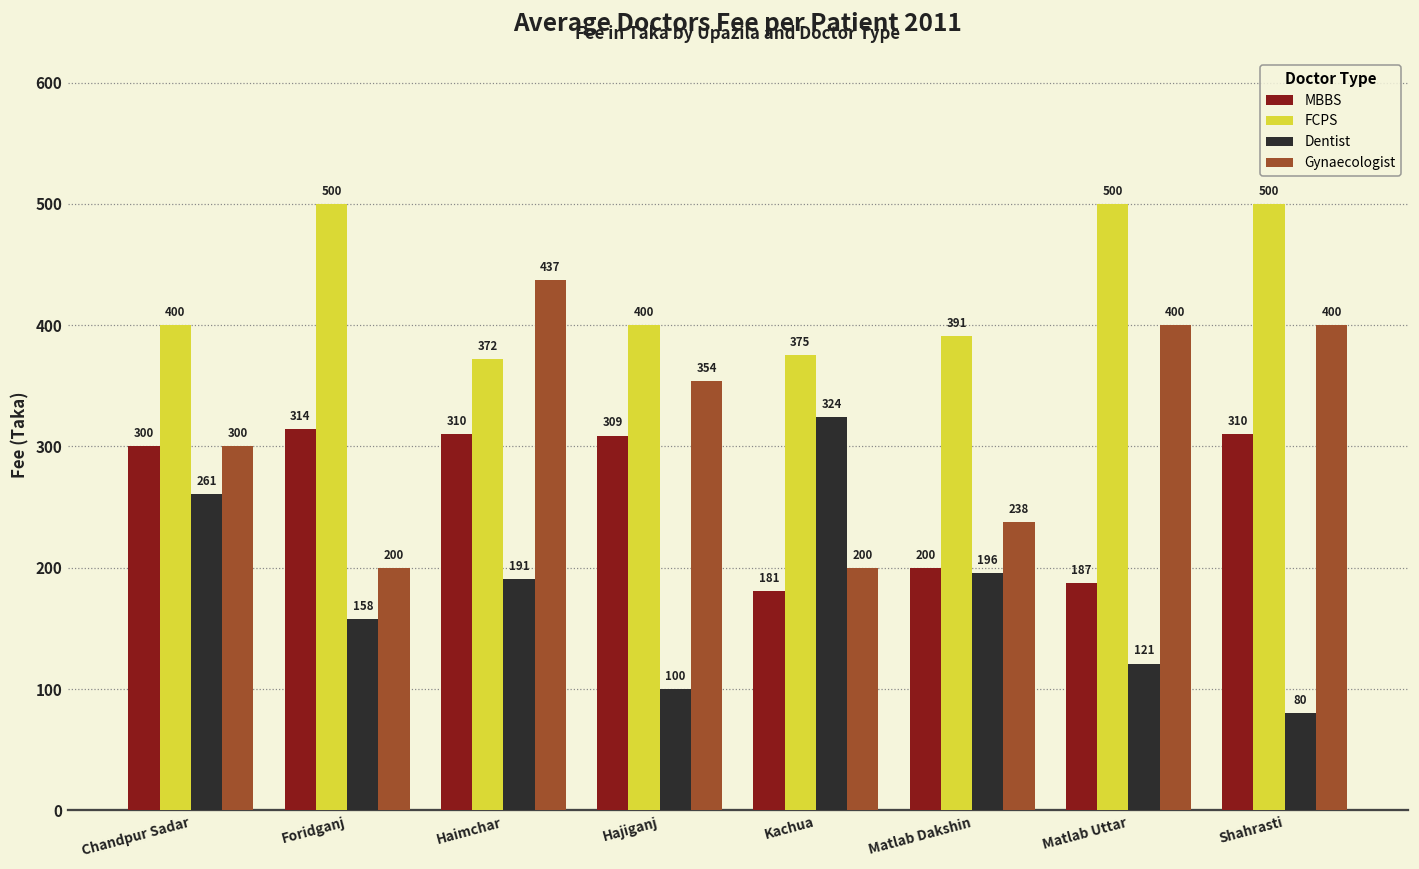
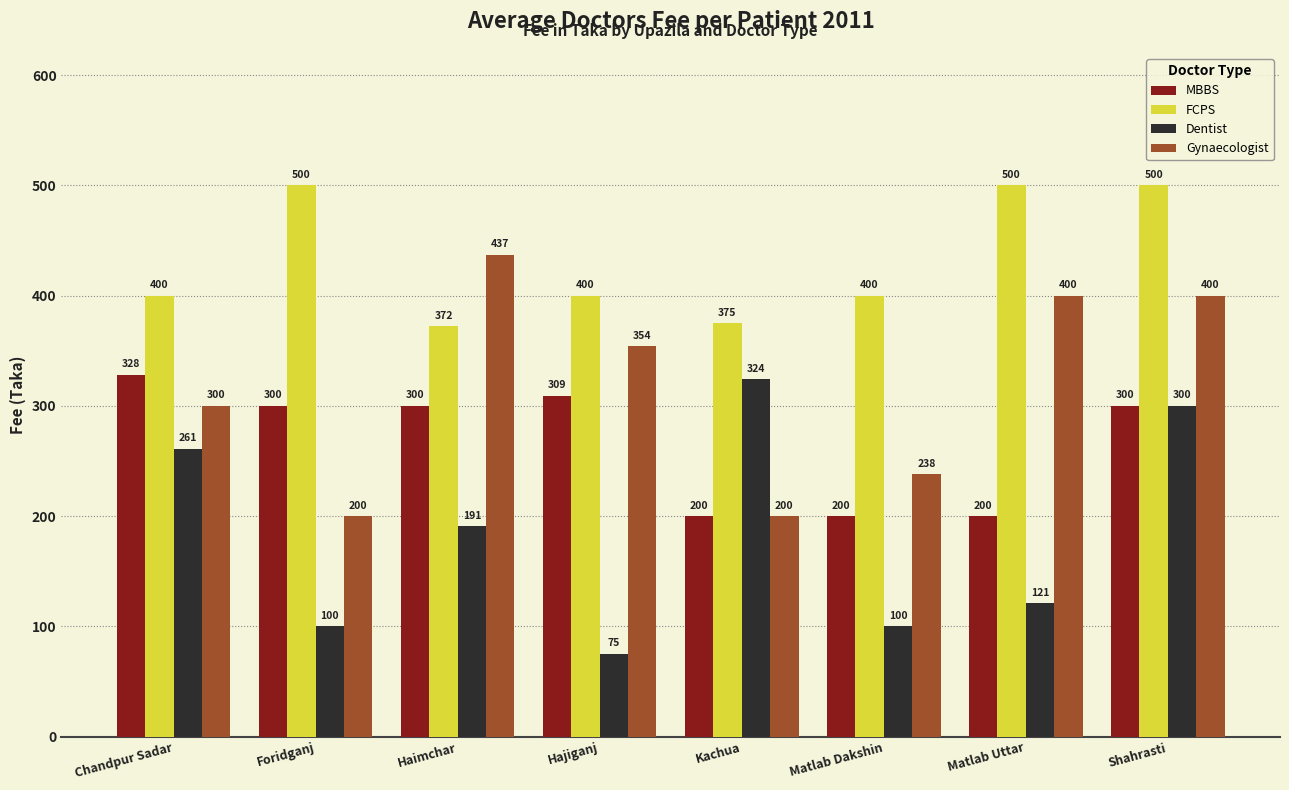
  {
    "MBBS": {
-     "Chandpur Sadar": 300,
-     "Foridganj": 314,
-     "Haimchar": 310,
+     "Chandpur Sadar": 328,
+     "Foridganj": 300,
+     "Haimchar": 300,
      "Hajiganj": 309,
-     "Kachua": 181,
+     "Kachua": 200,
      "Matlab Dakshin": 200,
-     "Matlab Uttar": 187,
-     "Shahrasti": 310
+     "Matlab Uttar": 200,
+     "Shahrasti": 300
    },
    "FCPS": {
      "Chandpur Sadar": 400,
      "Foridganj": 500,
      "Haimchar": 372,
      "Hajiganj": 400,
      "Kachua": 375,
-     "Matlab Dakshin": 391,
+     "Matlab Dakshin": 400,
      "Matlab Uttar": 500,
      "Shahrasti": 500
    },
    "Dentist": {
      "Chandpur Sadar": 261,
-     "Foridganj": 158,
+     "Foridganj": 100,
      "Haimchar": 191,
-     "Hajiganj": 100,
+     "Hajiganj": 75,
      "Kachua": 324,
-     "Matlab Dakshin": 196,
+     "Matlab Dakshin": 100,
      "Matlab Uttar": 121,
-     "Shahrasti": 80
+     "Shahrasti": 300
    },
    "Gynaecologist": {
      "Chandpur Sadar": 300,
      "Foridganj": 200,
      "Haimchar": 437,
      "Hajiganj": 354,
      "Kachua": 200,
      "Matlab Dakshin": 238,
      "Matlab Uttar": 400,
      "Shahrasti": 400
    }
  }
